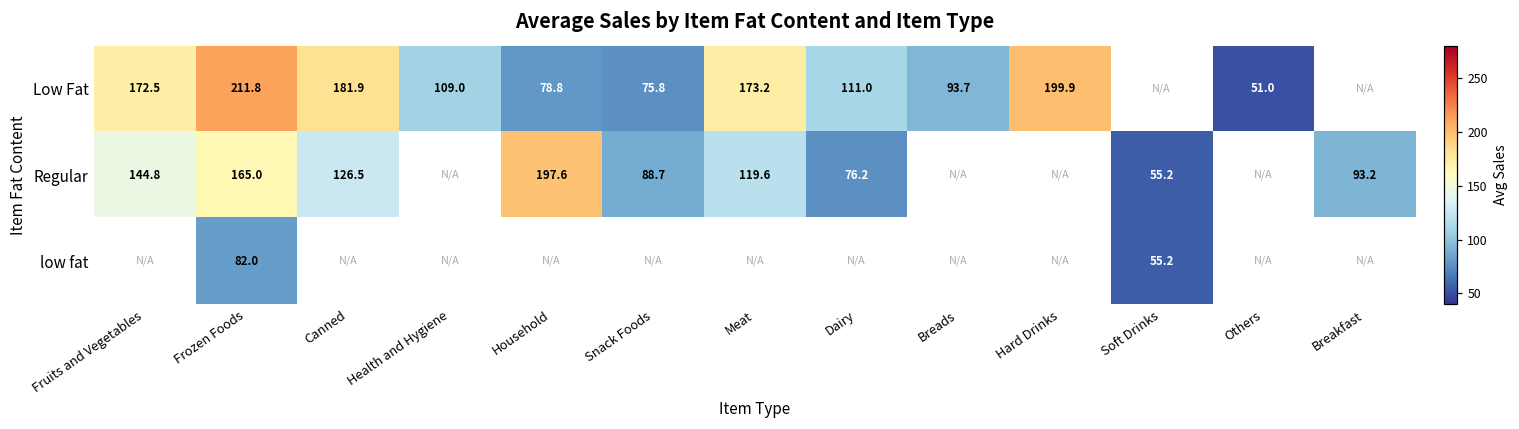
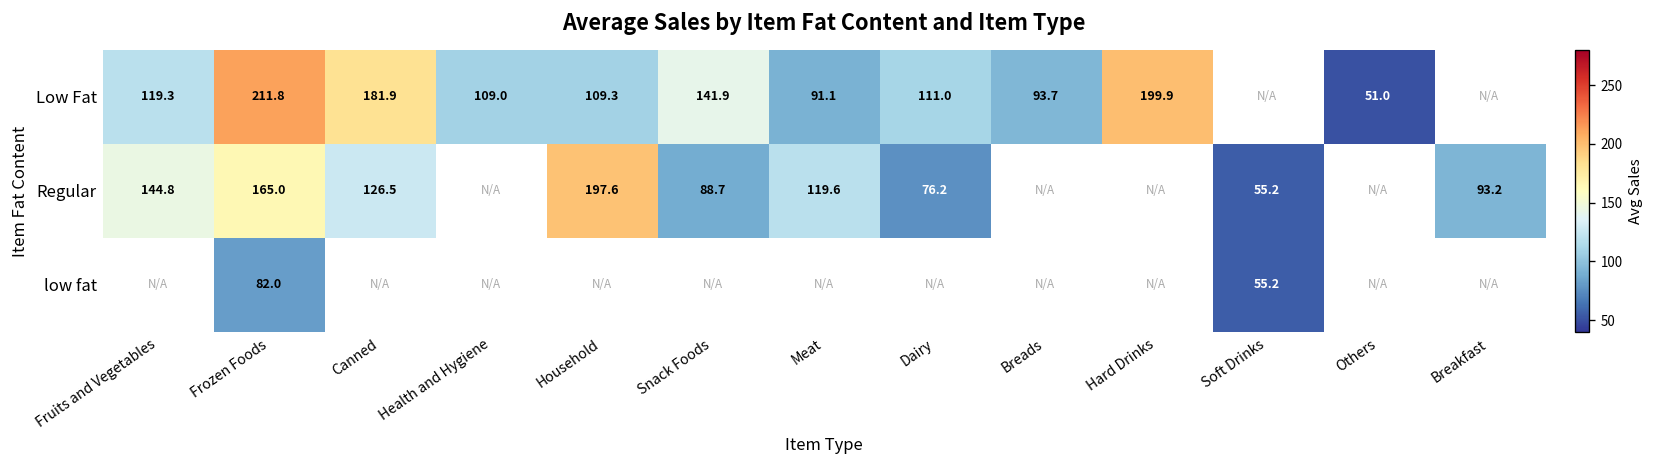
  {
    "Low Fat": {
-     "Fruits and Vegetables": 172.5,
+     "Fruits and Vegetables": 119.3,
      "Frozen Foods": 211.8,
      "Canned": 181.9,
      "Health and Hygiene": 109.0,
-     "Household": 78.8,
-     "Snack Foods": 75.8,
-     "Meat": 173.2,
+     "Household": 109.3,
+     "Snack Foods": 141.9,
+     "Meat": 91.1,
      "Dairy": 111.0,
      "Breads": 93.7,
      "Hard Drinks": 199.9,
      "Others": 51.0
    },
    "Regular": {
      "Fruits and Vegetables": 144.8,
      "Frozen Foods": 165.0,
      "Canned": 126.5,
      "Household": 197.6,
      "Snack Foods": 88.7,
      "Meat": 119.6,
      "Dairy": 76.2,
      "Soft Drinks": 55.2,
      "Breakfast": 93.2
    },
    "low fat": {
      "Frozen Foods": 82.0,
      "Soft Drinks": 55.2
    }
  }
